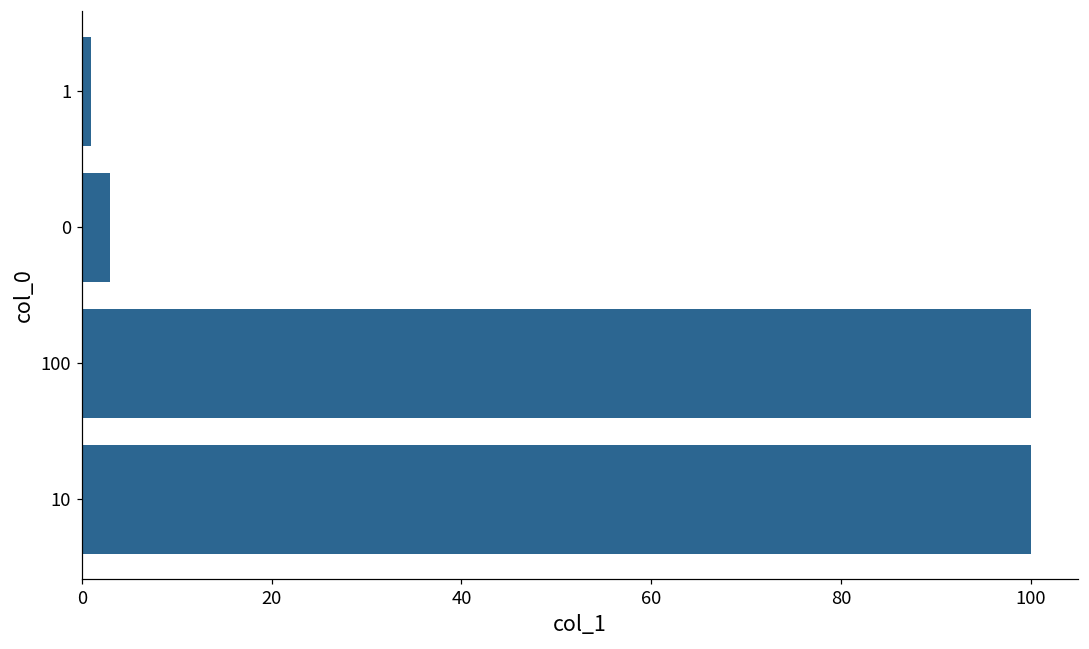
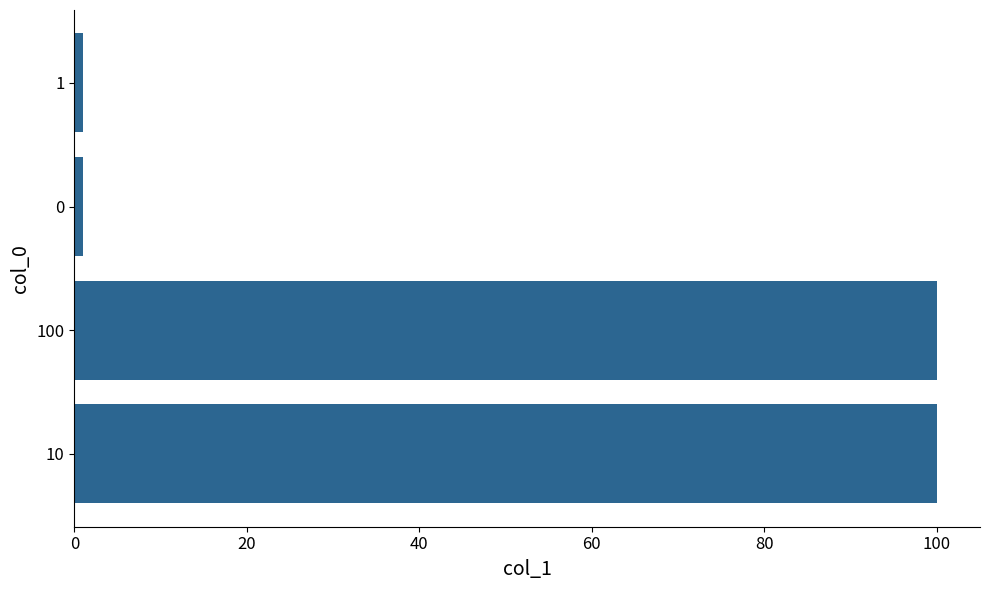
  {
    "1": 1,
-   "0": 3,
+   "0": 1,
    "100": 100
  }
